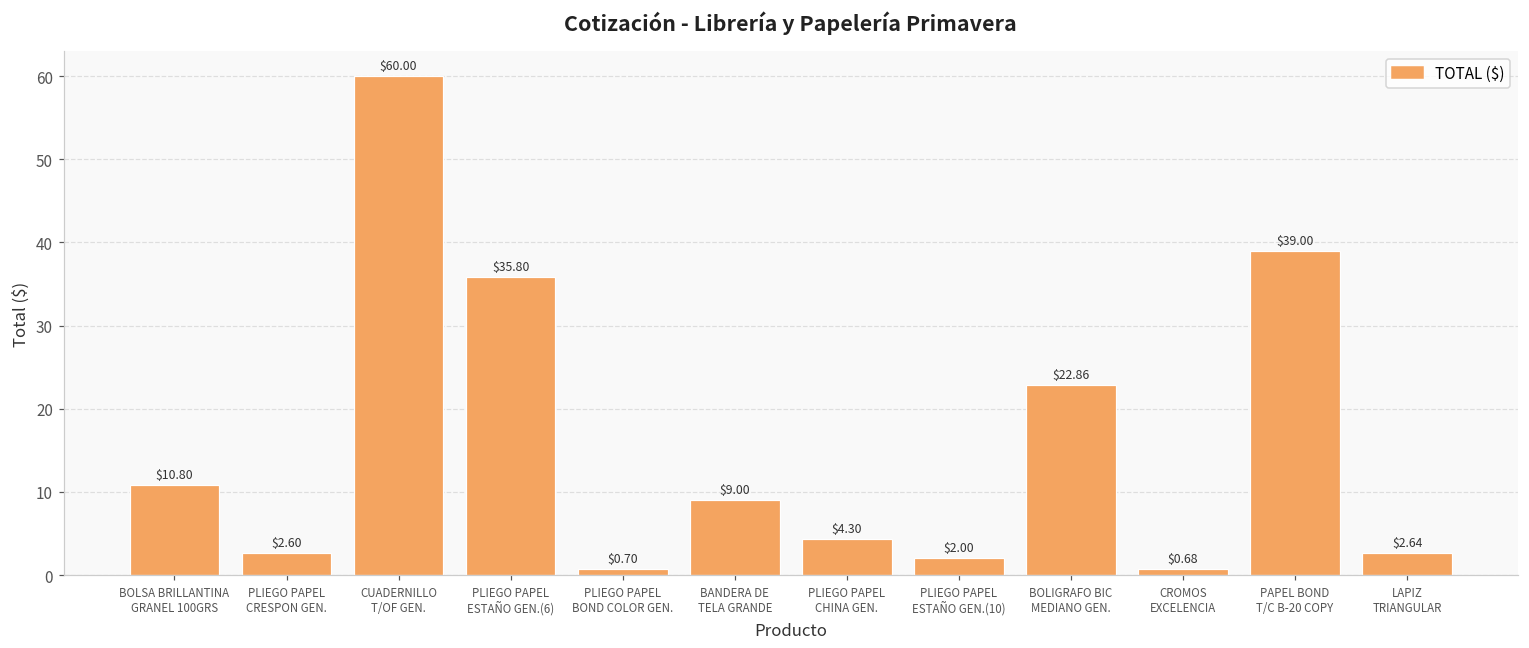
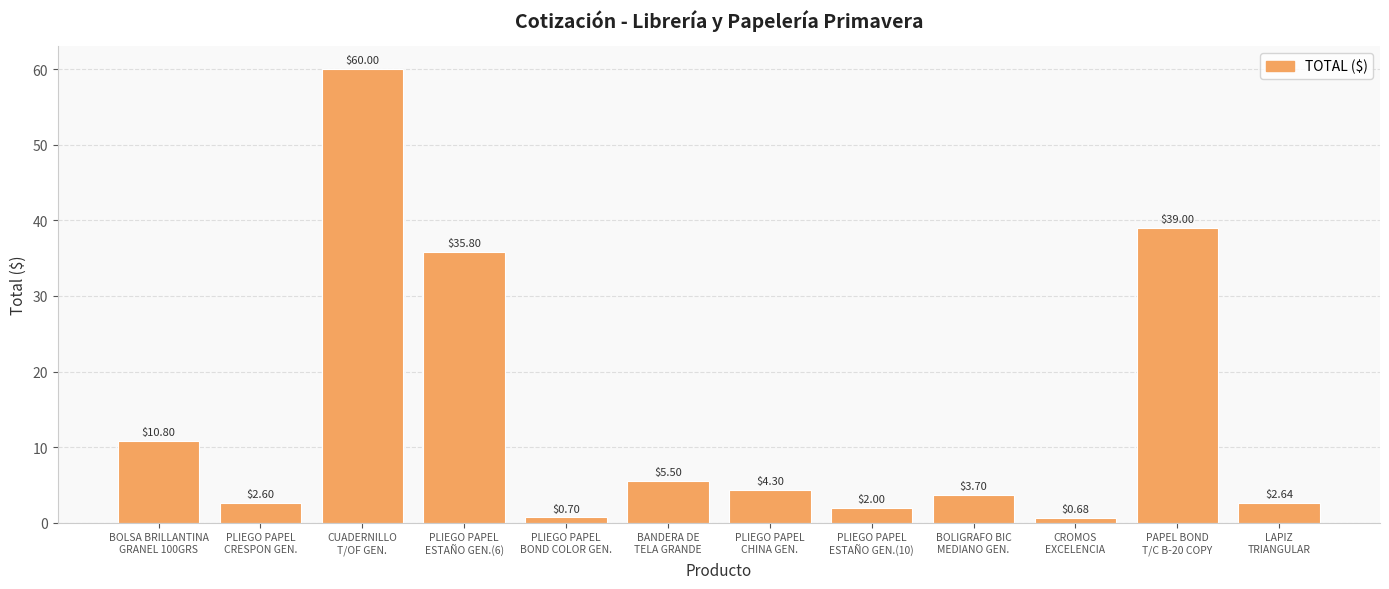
  {
    "BOLSA BRILLANTINA GRANEL 100GRS": "$10.80",
    "PLIEGO PAPEL CRESPON GEN.": "$2.60",
    "CUADERNILLO T/OF GEN.": "$60.00",
    "PLIEGO PAPEL ESTAÑO GEN.(6)": "$35.80",
    "PLIEGO PAPEL BOND COLOR GEN.": "$0.70",
-   "BANDERA DE TELA GRANDE": "$9.00",
+   "BANDERA DE TELA GRANDE": "$5.50",
    "PLIEGO PAPEL CHINA GEN.": "$4.30",
    "PLIEGO PAPEL ESTAÑO GEN.(10)": "$2.00",
-   "BOLIGRAFO BIC MEDIANO GEN.": "$22.86",
+   "BOLIGRAFO BIC MEDIANO GEN.": "$3.70",
    "CROMOS EXCELENCIA": "$0.68",
    "PAPEL BOND T/C B-20 COPY": "$39.00",
    "LAPIZ TRIANGULAR": "$2.64"
  }
